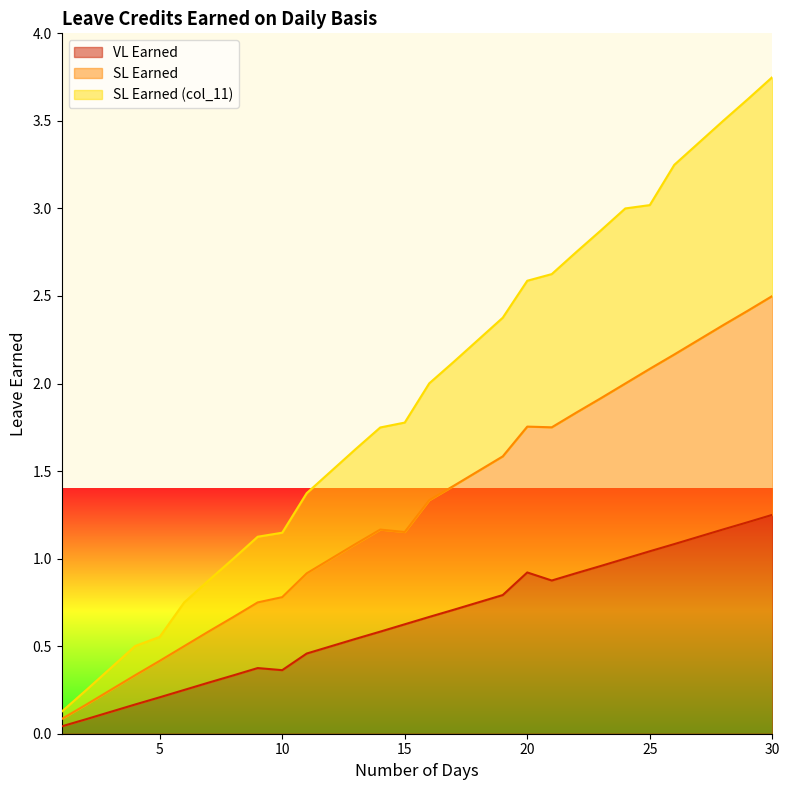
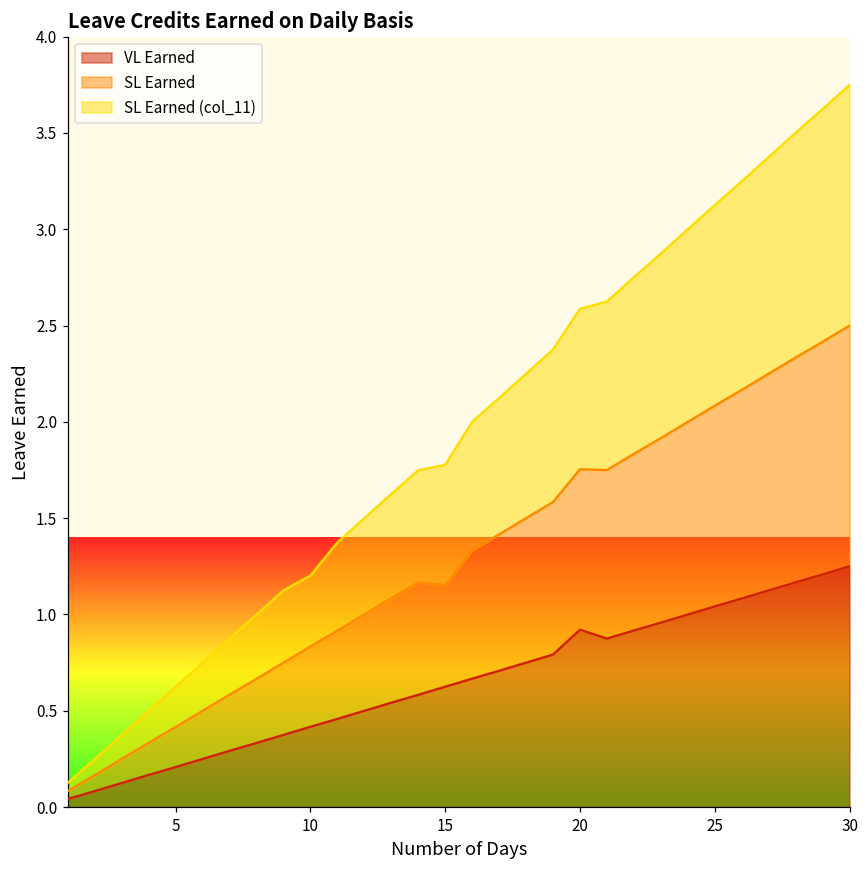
  {
    "VL Earned": {
      "5": 0.21,
-     "10": 0.36,
+     "10": 0.42,
      "15": 0.63,
      "20": 0.92,
      "25": 1.04,
      "30": 1.25
    },
    "SL Earned": {
      "5": 0.21,
      "10": 0.42,
      "15": 0.53,
      "20": 0.83,
      "25": 1.04,
      "30": 1.25
    },
    "SL Earned (col_11)": {
-     "5": 0.14,
+     "5": 0.21,
      "10": 0.37,
      "15": 0.63,
      "20": 0.83,
-     "25": 0.94,
+     "25": 1.04,
      "30": 1.25
    }
  }
